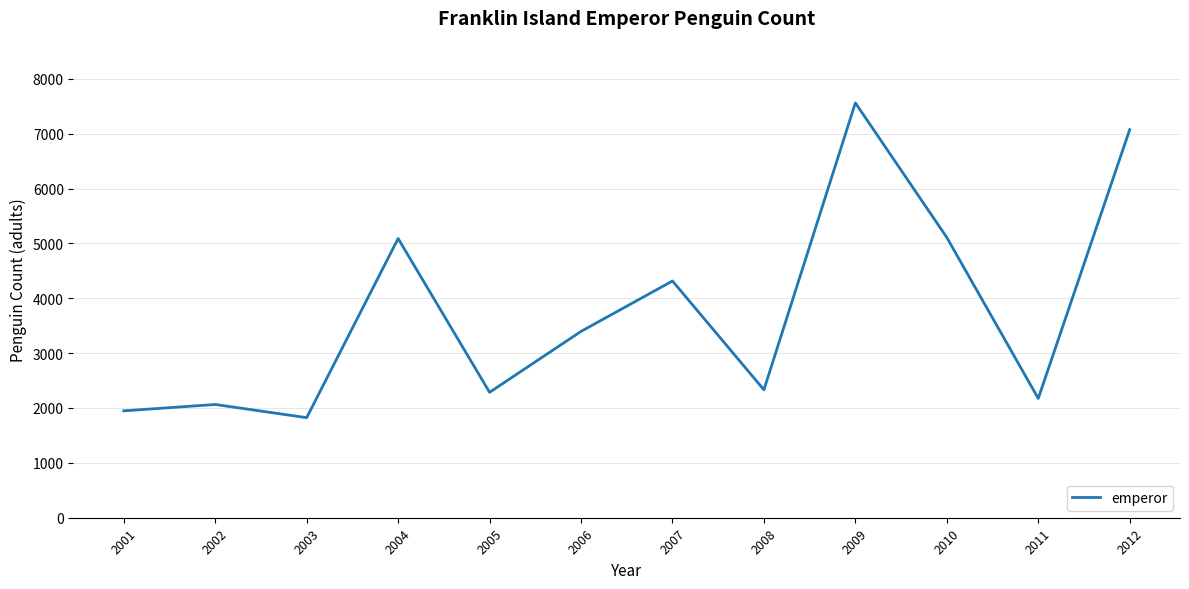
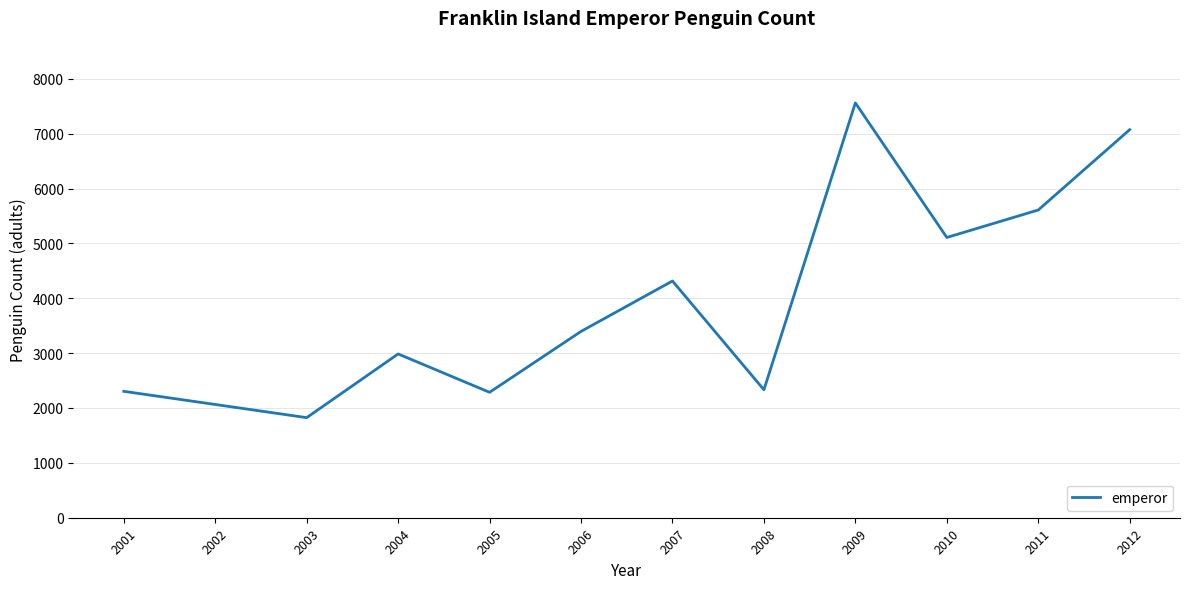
  {
-   "2001": 1900,
+   "2001": 2300,
    "2002": 2100,
    "2003": 1800,
-   "2004": 5100,
+   "2004": 3000,
    "2005": 2300,
    "2006": 3400,
    "2007": 4300,
    "2008": 2300,
    "2009": 7600,
    "2010": 5100,
-   "2011": 2200,
+   "2011": 5600,
    "2012": 7100
  }
